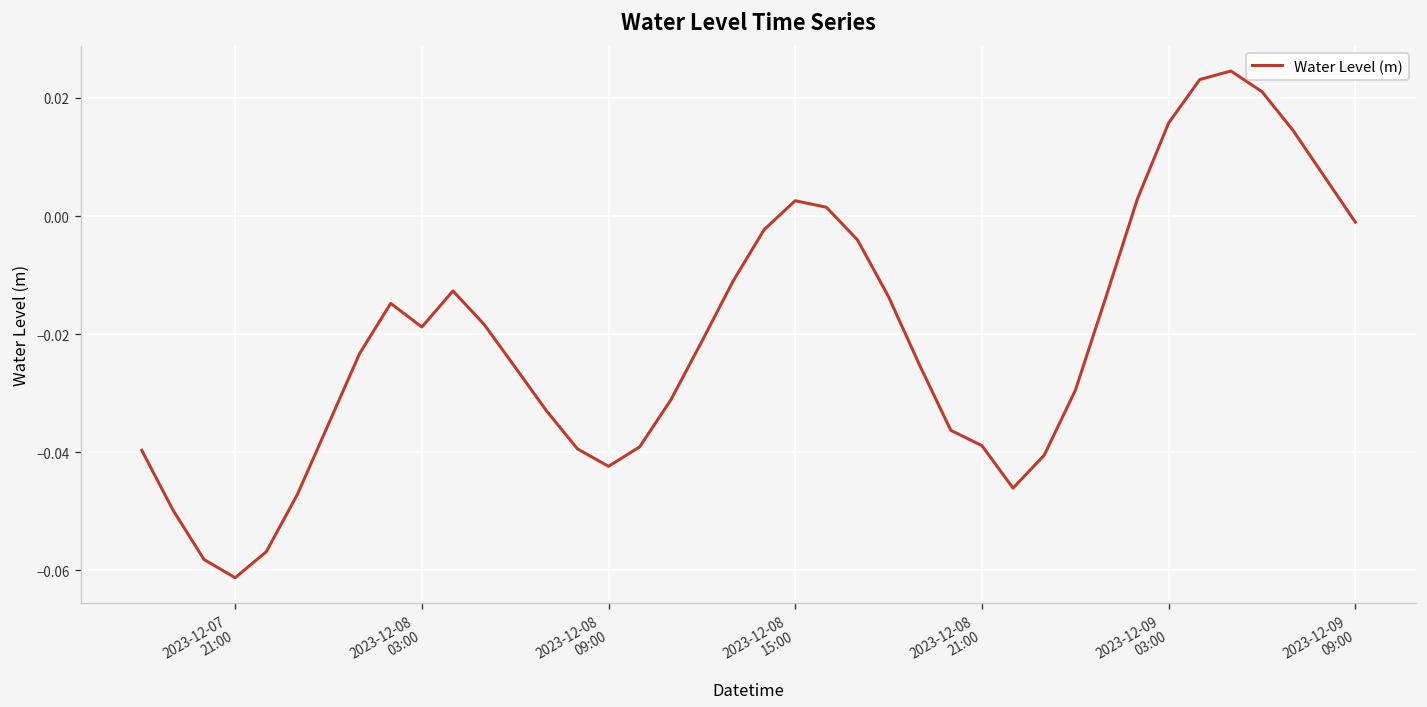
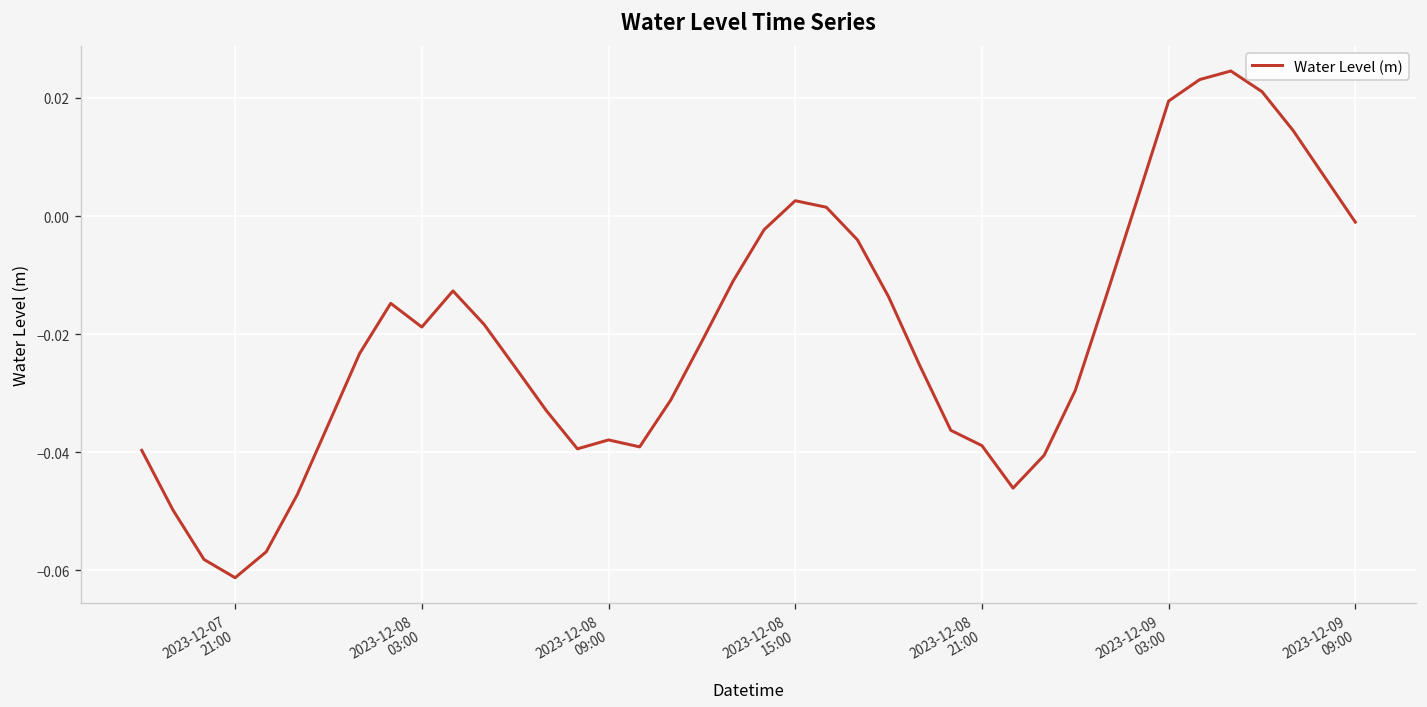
  {
    "2023-12-07 21:00": -0.061,
    "2023-12-08 03:00": -0.019,
-   "2023-12-08 09:00": -0.042,
+   "2023-12-08 09:00": -0.038,
    "2023-12-08 15:00": 0.003,
    "2023-12-08 21:00": -0.039,
-   "2023-12-09 03:00": 0.016,
+   "2023-12-09 03:00": 0.019,
    "2023-12-09 09:00": -0.001
  }
